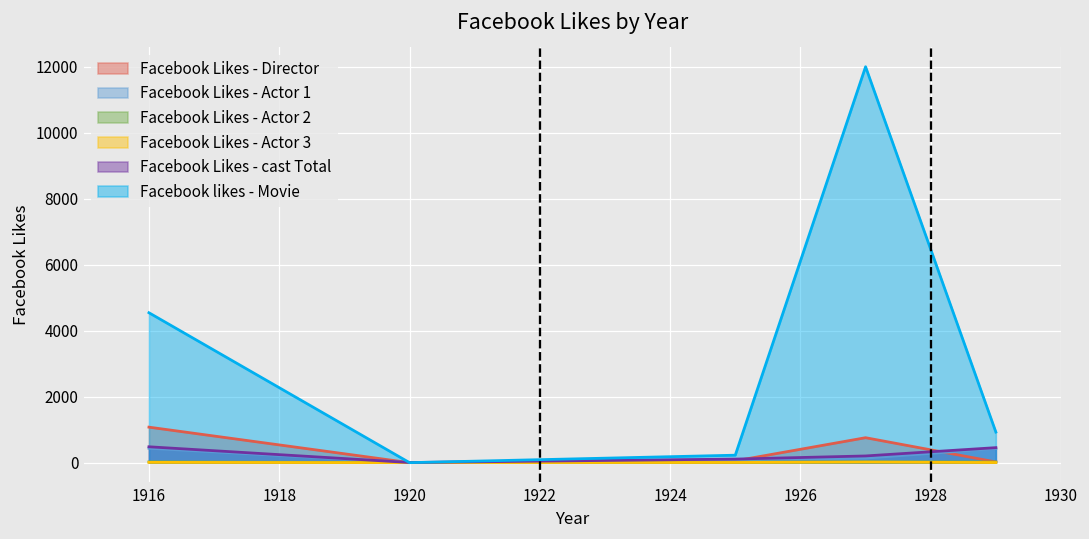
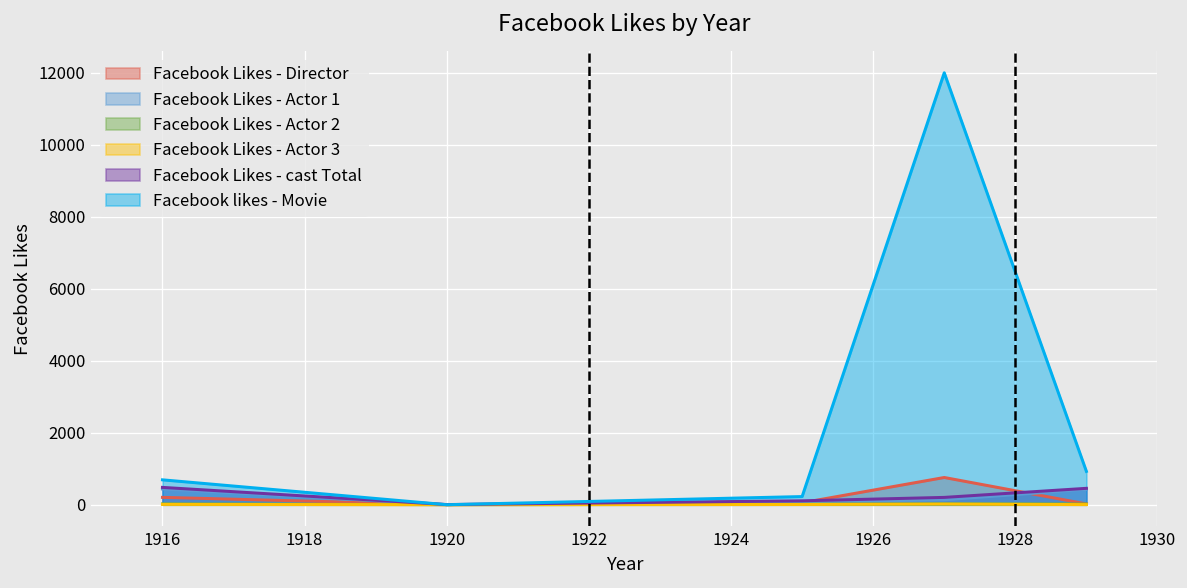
  {
    "Facebook Likes - Director": {
-     "1916": 1100
+     "1916": 200
    },
    "Facebook likes - Movie": {
-     "1916": 4500
+     "1916": 700
    }
  }
